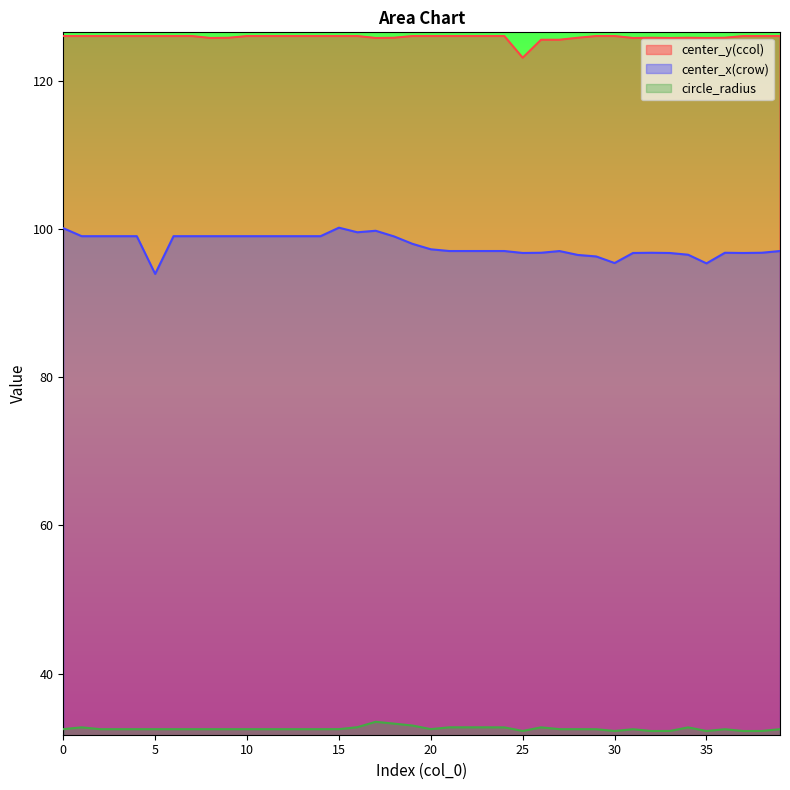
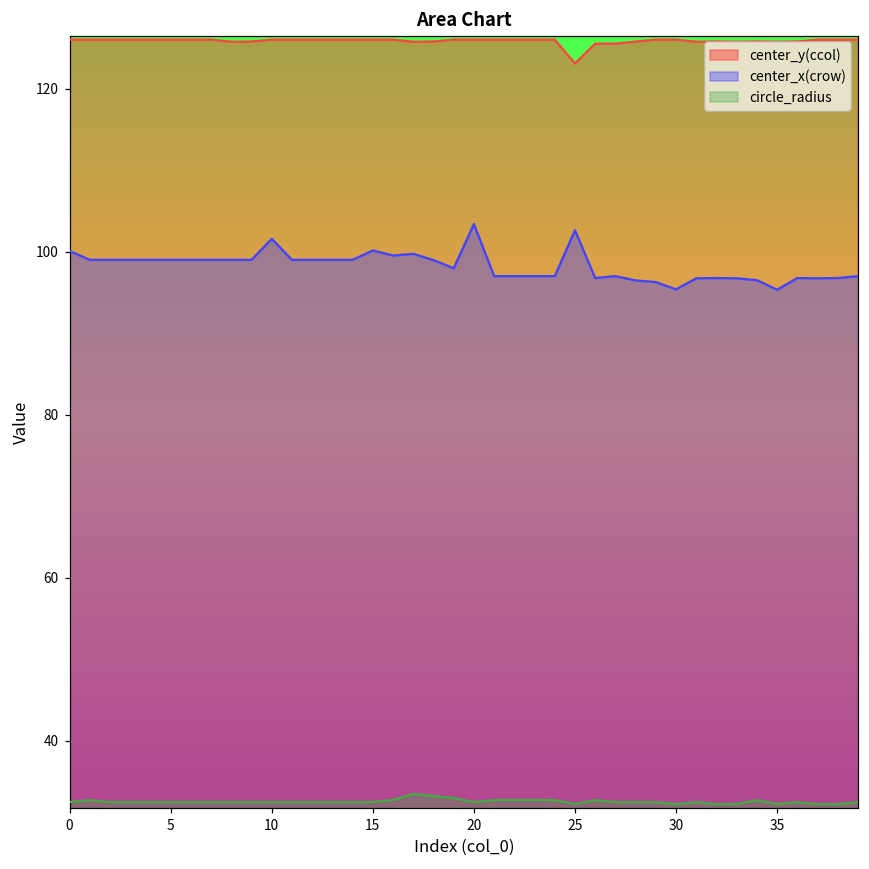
  {
    "center_y(ccol)": {
      "0": 126,
      "5": 126,
      "10": 126,
      "15": 126,
      "20": 126,
      "25": 123,
      "30": 126,
      "35": 126
    },
    "center_x(crow)": {
      "0": 100,
-     "5": 94,
-     "10": 99,
+     "5": 99,
+     "10": 102,
      "15": 100,
-     "20": 97,
-     "25": 97,
+     "20": 103,
+     "25": 103,
      "30": 95,
      "35": 95
    },
    "circle_radius": {
      "0": 33,
      "5": 33,
      "10": 33,
      "15": 33,
      "20": 33,
      "25": 32,
      "30": 32,
      "35": 32
    }
  }
